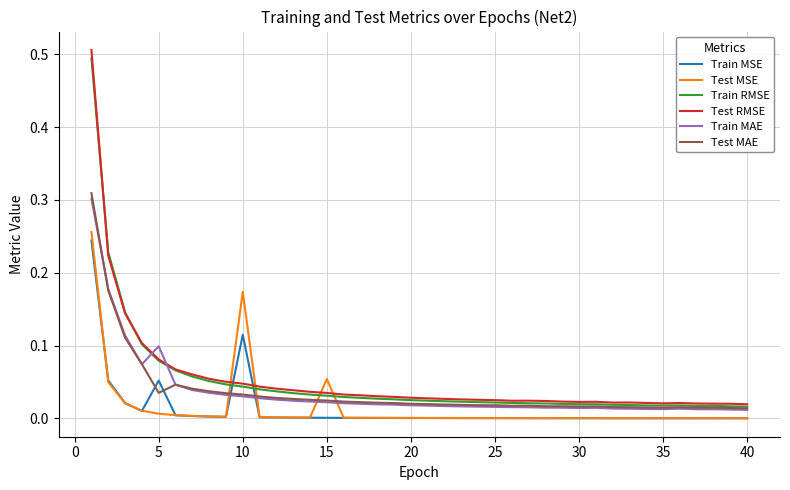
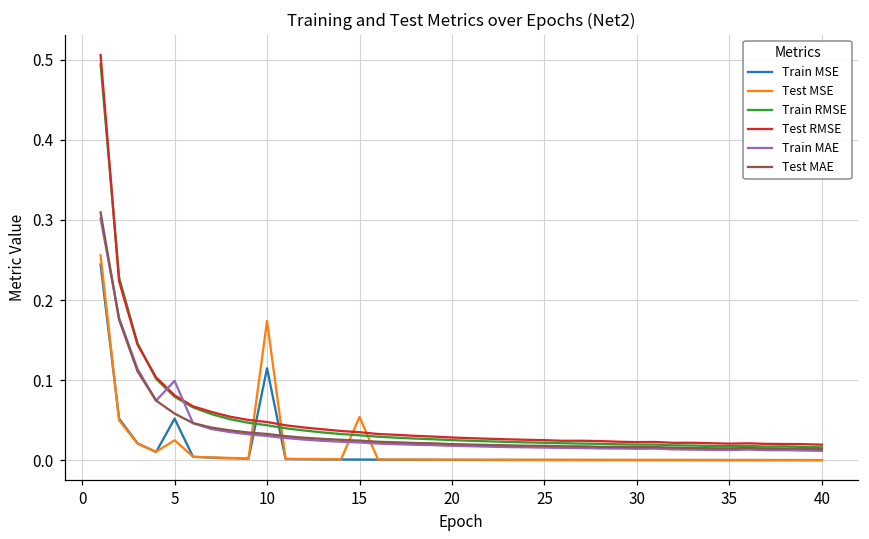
  {
    "Train MSE": {
      "5": 0.05,
      "10": 0.11,
      "15": 0.00
    },
    "Test MSE": {
-     "5": 0.01,
+     "5": 0.03,
      "10": 0.17,
      "15": 0.05
    },
    "Train RMSE": {
      "10": 0.04,
      "15": 0.03
    },
    "Test RMSE": {
      "10": 0.05,
      "15": 0.04
    },
    "Train MAE": {
      "5": 0.10
    },
    "Test MAE": {
-     "5": 0.04
+     "5": 0.06
    }
  }
